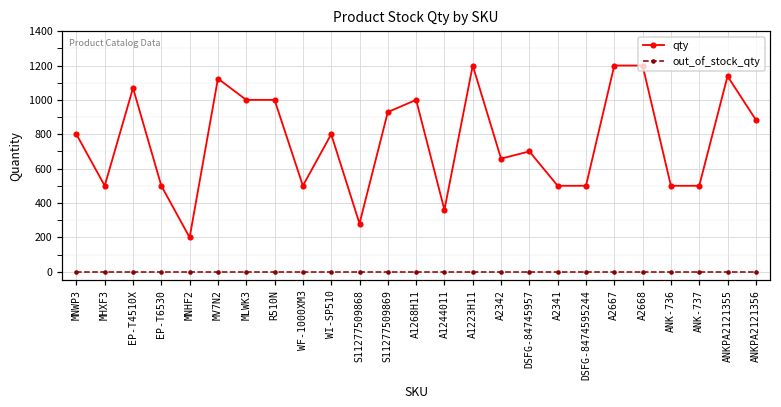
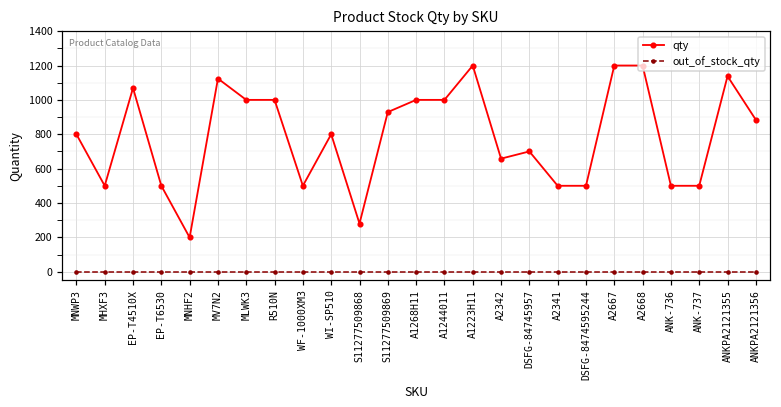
  {
    "qty": {
      "MNWP3": 800,
      "MHXF3": 500,
      "EP-T4510X": 1070,
      "EP-T6530": 500,
      "MNHF2": 200,
      "MV7N2": 1120,
      "MLWK3": 1000,
      "R510N": 1000,
      "WF-1000XM3": 500,
      "WI-SP510": 800,
      "S11277509868": 280,
      "S11277509869": 930,
      "A1268H11": 1000,
-     "A1244011": 360,
+     "A1244011": 1000,
      "A1223H11": 1200,
      "A2342": 660,
      "DSFG-84745957": 700,
      "A2341": 500,
      "DSFG-8474595244": 500,
      "A2667": 1200,
      "ANK-736": 500,
      "ANK-737": 500,
      "ANKPA2121355": 1140,
      "ANKPA2121356": 880
    },
    "out_of_stock_qty": {
      "MNWP3": 0,
      "MHXF3": 0,
      "EP-T4510X": 0,
      "EP-T6530": 0,
      "MNHF2": 0,
      "MV7N2": 0,
      "MLWK3": 0,
      "R510N": 0,
      "WF-1000XM3": 0,
      "WI-SP510": 0,
      "S11277509868": 0,
      "S11277509869": 0,
      "A1268H11": 0,
      "A1244011": 0,
      "A1223H11": 0,
      "A2342": 0,
      "DSFG-84745957": 0,
      "A2341": 0,
      "DSFG-8474595244": 0,
      "A2667": 0,
      "A2668": 0,
      "ANK-736": 0,
      "ANK-737": 0,
      "ANKPA2121355": 0,
      "ANKPA2121356": 0
    }
  }
